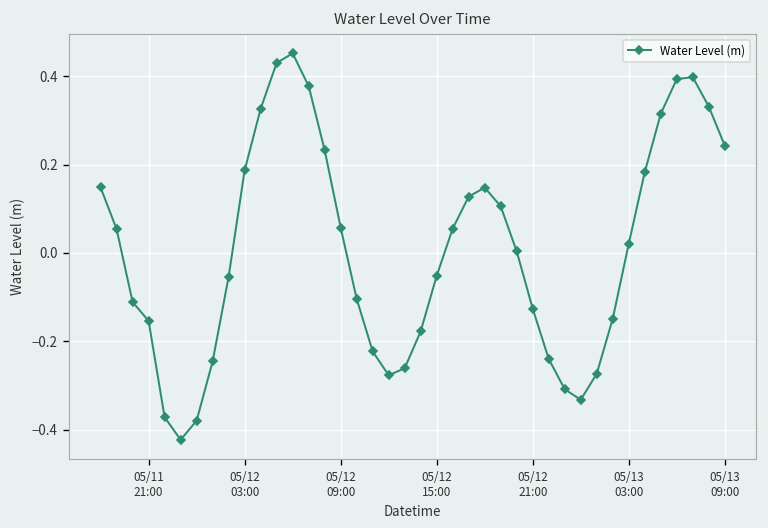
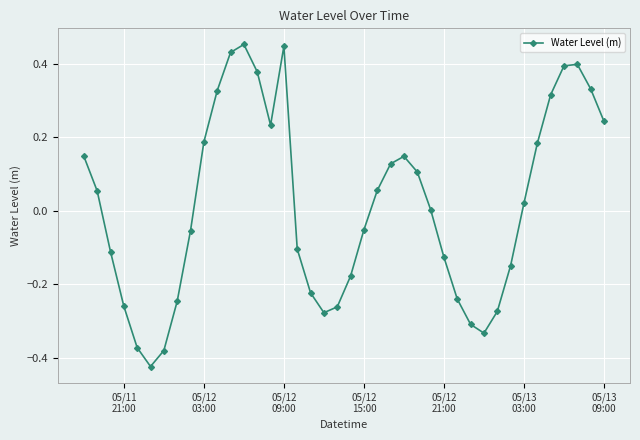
  {
-   "05/11 21:00": -0.15,
+   "05/11 21:00": -0.26,
    "05/12 03:00": 0.19,
-   "05/12 09:00": 0.06,
+   "05/12 09:00": 0.45,
    "05/12 15:00": -0.05,
    "05/12 21:00": -0.13,
    "05/13 03:00": 0.02,
    "05/13 09:00": 0.24
  }
